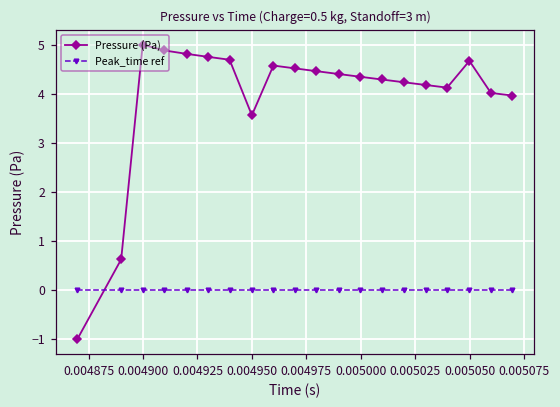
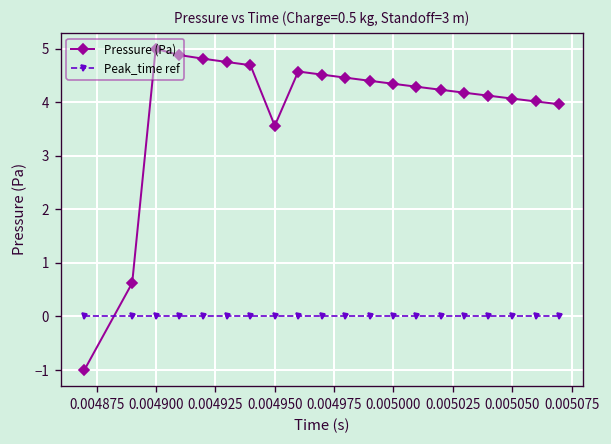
  {
    "Pressure (Pa)": {
      "0.004950": 3.6,
-     "0.005050": 4.7
+     "0.005050": 4.1
    },
    "Peak_time ref": {
      "0.004900": 0.0,
      "0.004950": 0.0,
      "0.005050": 0.0
    }
  }
